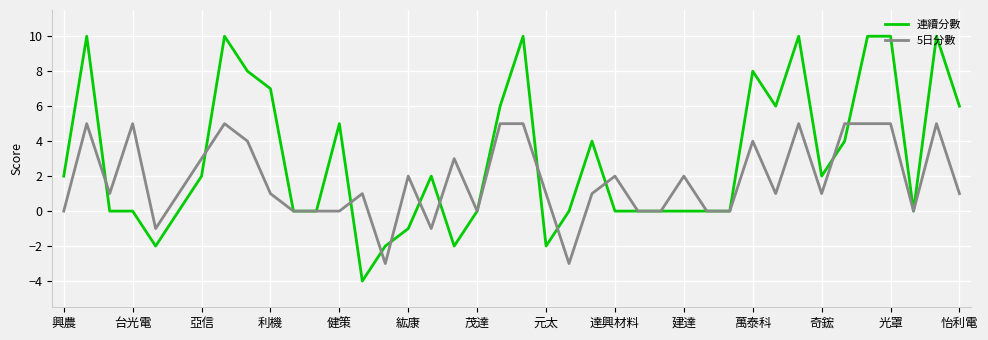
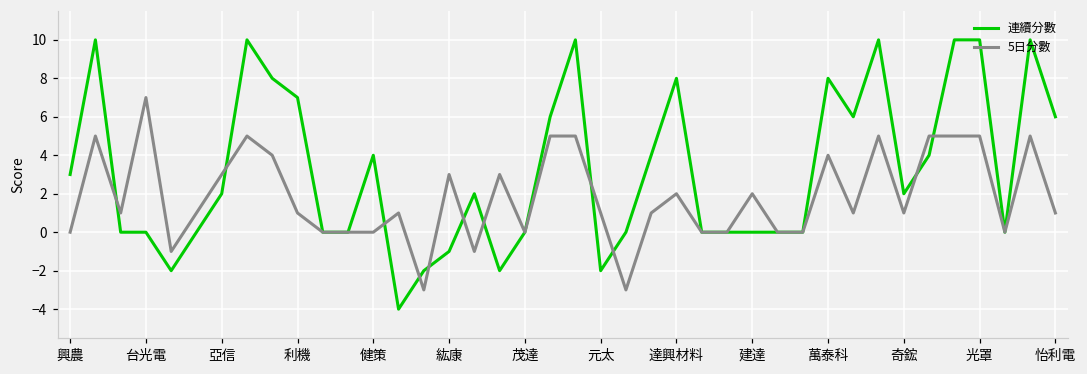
  {
    "連續分數": {
-     "興農": 2,
+     "興農": 3,
      "台光電": 0,
      "亞信": 2,
      "利機": 7,
-     "健策": 5,
+     "健策": 4,
      "紘康": -1,
      "元太": -2,
-     "達興材料": 0,
+     "達興材料": 8,
      "建達": 0,
      "萬泰科": 8,
      "奇鋐": 2,
      "光罩": 10,
      "怡利電": 6
    },
    "5日分數": {
      "興農": 0,
-     "台光電": 5,
+     "台光電": 7,
      "亞信": 3,
      "利機": 1,
      "健策": 0,
-     "紘康": 2,
+     "紘康": 3,
      "元太": 1,
      "達興材料": 2,
      "建達": 2,
      "萬泰科": 4,
      "奇鋐": 1,
      "光罩": 5,
      "怡利電": 1
    }
  }
